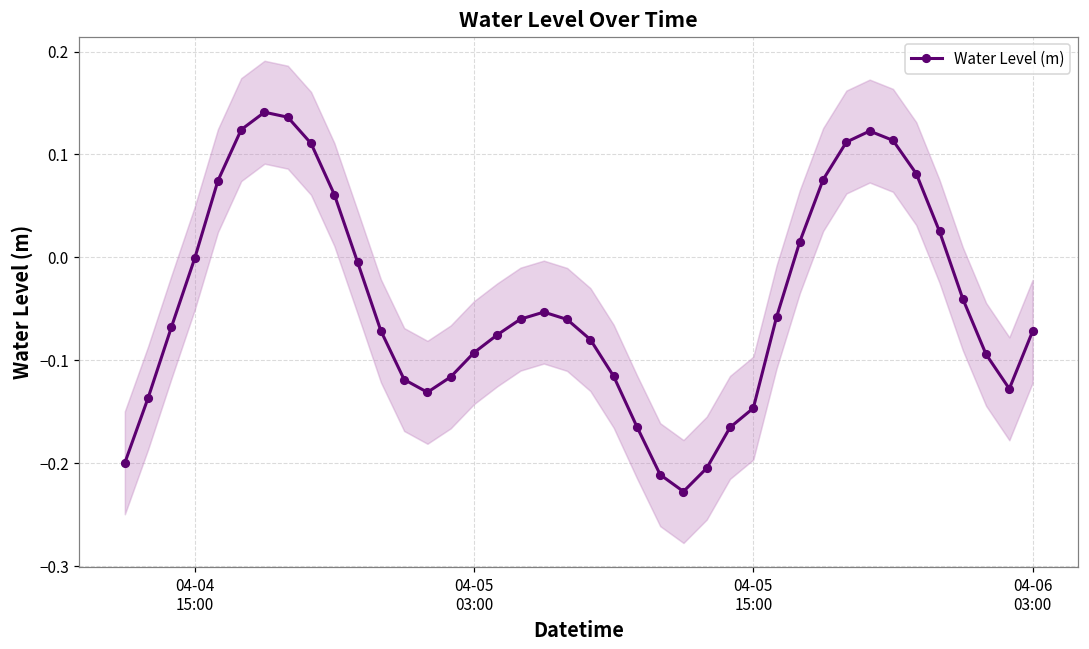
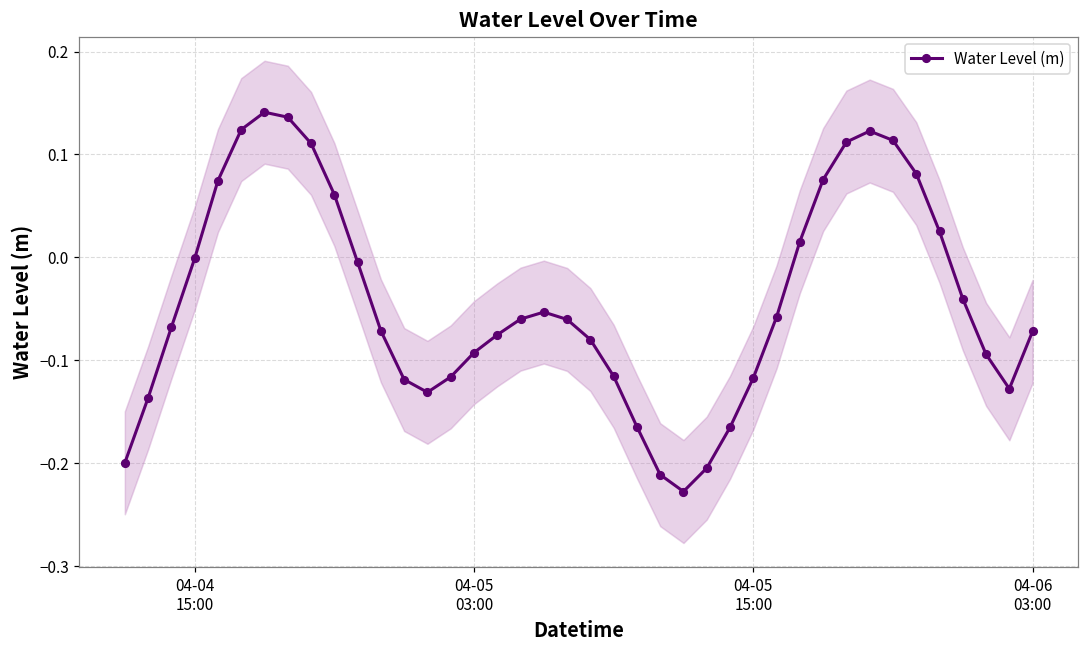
  {
    "Water Level (m)": {
      "04-04 15:00": 0.00,
      "04-05 03:00": -0.09,
-     "04-05 15:00": -0.15,
+     "04-05 15:00": -0.12,
      "04-06 03:00": -0.07
    }
  }
